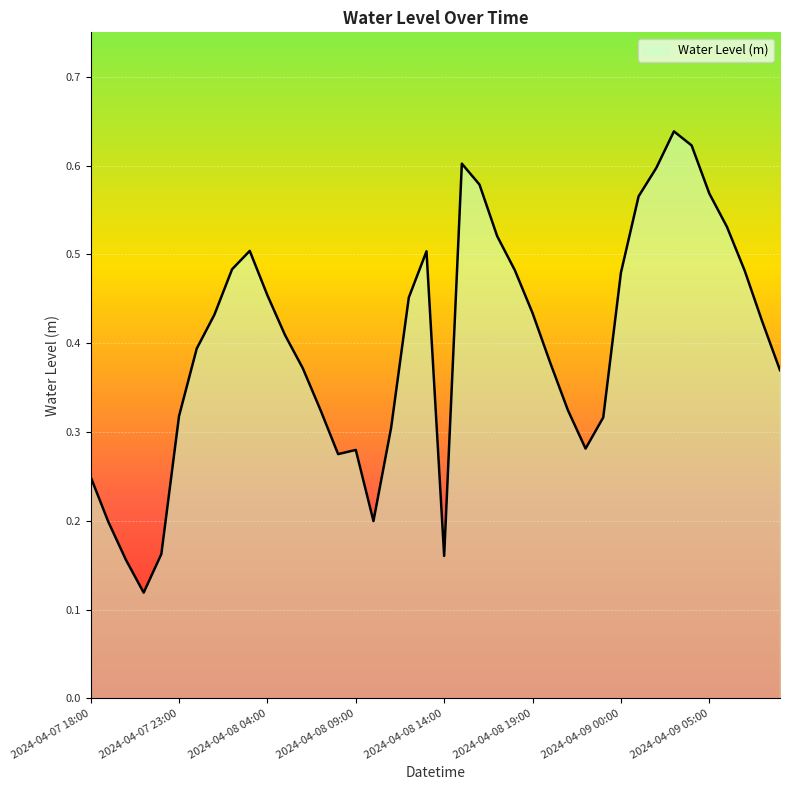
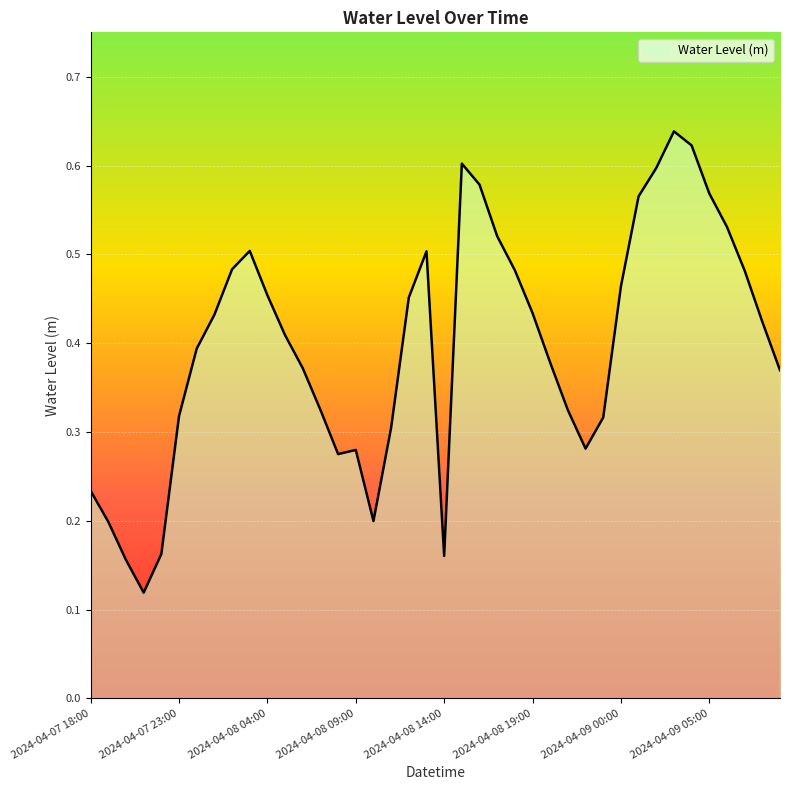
  {
-   "2024-04-07 18:00": 0.25,
+   "2024-04-07 18:00": 0.23,
    "2024-04-07 23:00": 0.32,
    "2024-04-08 04:00": 0.45,
    "2024-04-08 09:00": 0.28,
    "2024-04-08 14:00": 0.16,
    "2024-04-08 19:00": 0.43,
-   "2024-04-09 00:00": 0.48,
+   "2024-04-09 00:00": 0.46,
    "2024-04-09 05:00": 0.57
  }
